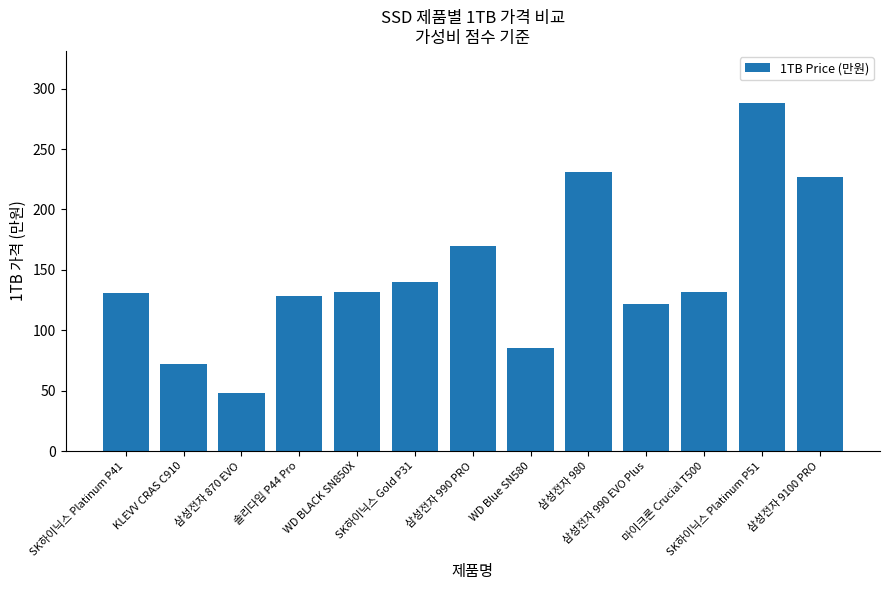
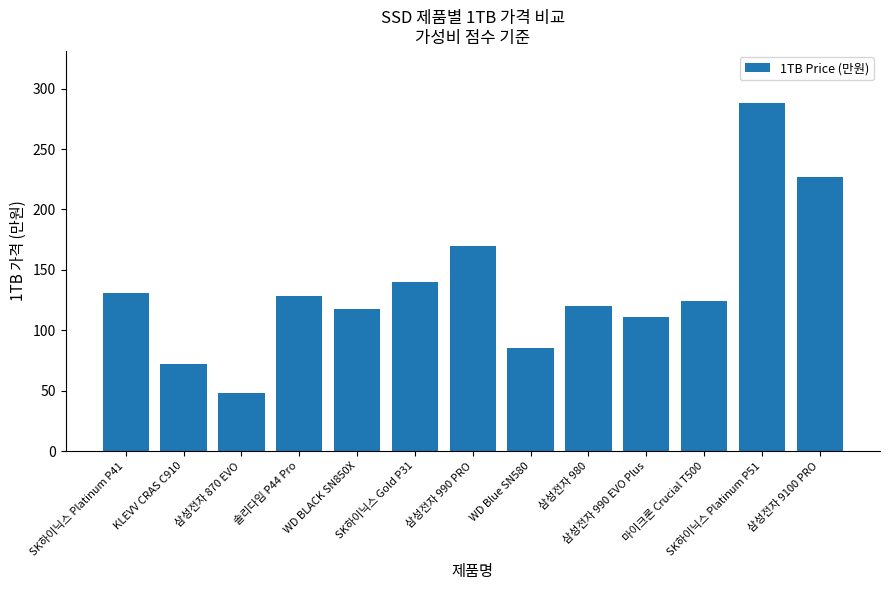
  {
    "SK하이닉스 Platinum P41": 131,
    "KLEVV CRAS C910": 72,
    "삼성전자 870 EVO": 48,
    "솔리다임 P44 Pro": 128,
-   "WD BLACK SN850X": 132,
+   "WD BLACK SN850X": 118,
    "SK하이닉스 Gold P31": 140,
    "삼성전자 990 PRO": 170,
    "WD Blue SN580": 85,
-   "삼성전자 980": 231,
-   "삼성전자 990 EVO Plus": 122,
-   "마이크론 Crucial T500": 132,
+   "삼성전자 980": 120,
+   "삼성전자 990 EVO Plus": 111,
+   "마이크론 Crucial T500": 124,
    "SK하이닉스 Platinum P51": 288,
    "삼성전자 9100 PRO": 227
  }
